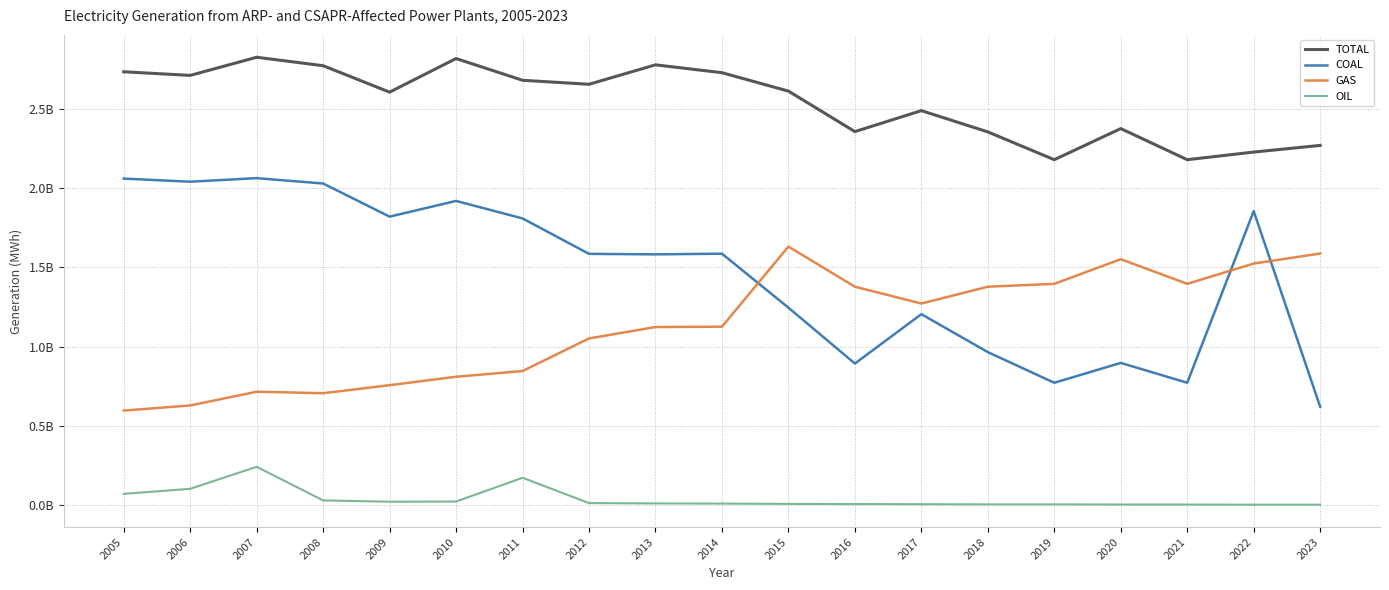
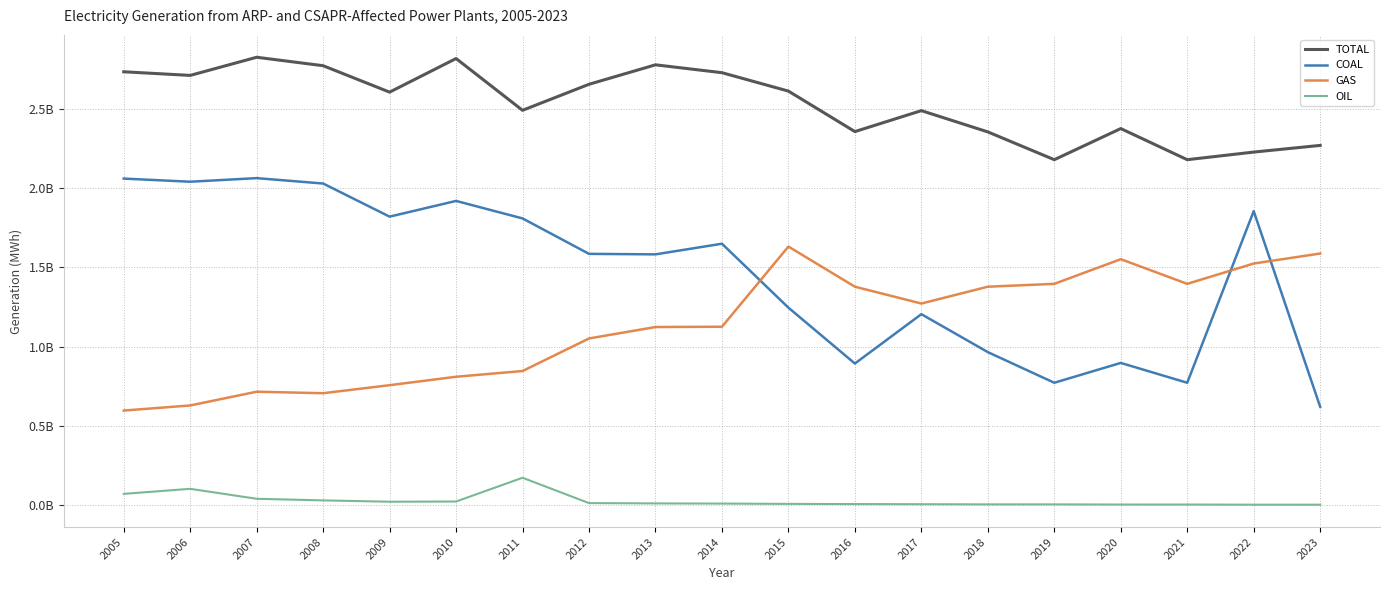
  {
    "TOTAL": {
      "2005": 2730000000,
      "2006": 2710000000,
      "2007": 2820000000,
      "2008": 2770000000,
      "2009": 2600000000,
      "2010": 2820000000,
-     "2011": 2680000000,
+     "2011": 2490000000,
      "2012": 2650000000,
      "2013": 2780000000,
      "2014": 2730000000,
      "2015": 2610000000,
      "2016": 2360000000,
      "2017": 2490000000,
      "2018": 2350000000,
      "2019": 2180000000,
      "2020": 2370000000,
      "2021": 2180000000,
      "2022": 2230000000,
      "2023": 2270000000
    },
    "COAL": {
      "2005": 2060000000,
      "2006": 2040000000,
      "2007": 2060000000,
      "2008": 2030000000,
      "2009": 1820000000,
      "2010": 1920000000,
      "2011": 1810000000,
      "2012": 1580000000,
      "2013": 1580000000,
-     "2014": 1590000000,
+     "2014": 1650000000,
      "2015": 1250000000,
      "2016": 890000000,
      "2017": 1210000000,
      "2018": 970000000,
      "2019": 770000000,
      "2020": 900000000,
      "2021": 770000000,
      "2022": 1850000000,
      "2023": 620000000
    },
    "GAS": {
      "2005": 600000000,
      "2006": 630000000,
      "2007": 720000000,
      "2008": 710000000,
      "2009": 760000000,
      "2010": 810000000,
      "2011": 850000000,
      "2012": 1050000000,
      "2013": 1120000000,
      "2014": 1130000000,
      "2015": 1630000000,
      "2016": 1380000000,
      "2017": 1270000000,
      "2018": 1380000000,
      "2019": 1400000000,
      "2020": 1550000000,
      "2021": 1400000000,
      "2022": 1520000000,
      "2023": 1590000000
    },
    "OIL": {
      "2005": 70000000,
      "2006": 100000000,
-     "2007": 240000000,
+     "2007": 40000000,
      "2008": 30000000,
      "2009": 20000000,
      "2010": 20000000,
      "2011": 170000000,
      "2012": 20000000,
      "2013": 10000000,
      "2014": 10000000,
      "2015": 10000000,
      "2016": 10000000,
      "2017": 10000000,
      "2018": 10000000,
      "2019": 10000000,
      "2020": 10000000,
      "2021": 10000000,
      "2022": 10000000,
      "2023": 10000000
    }
  }
